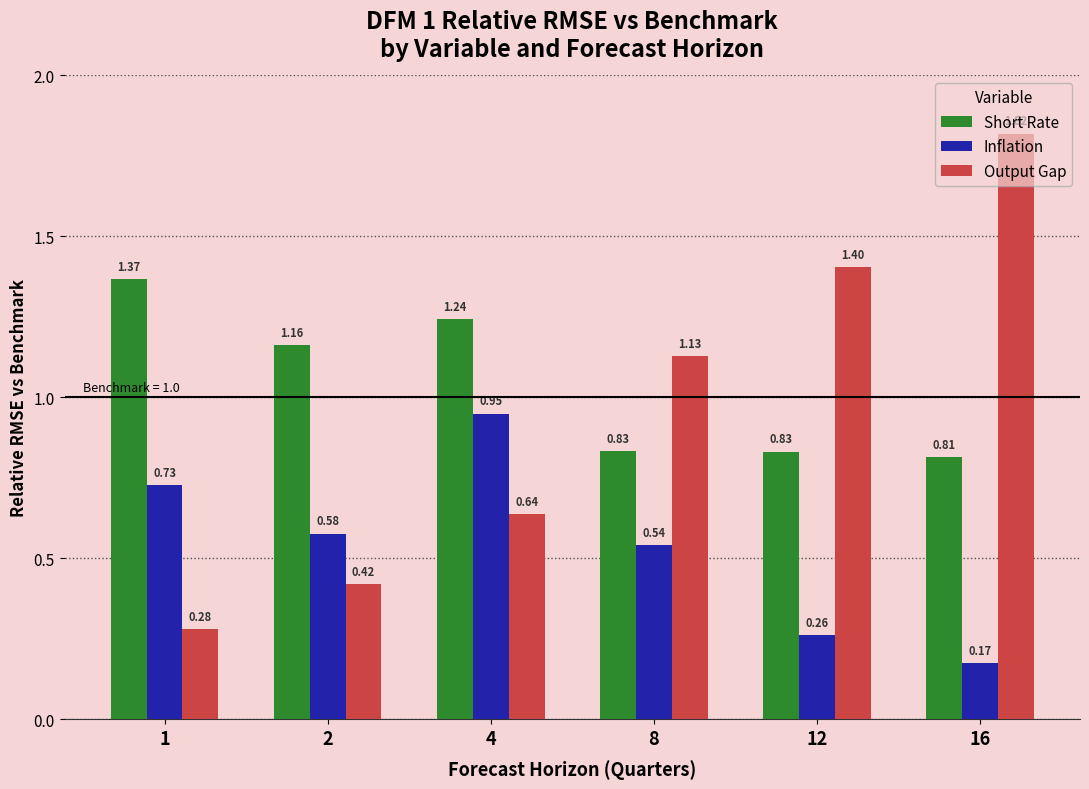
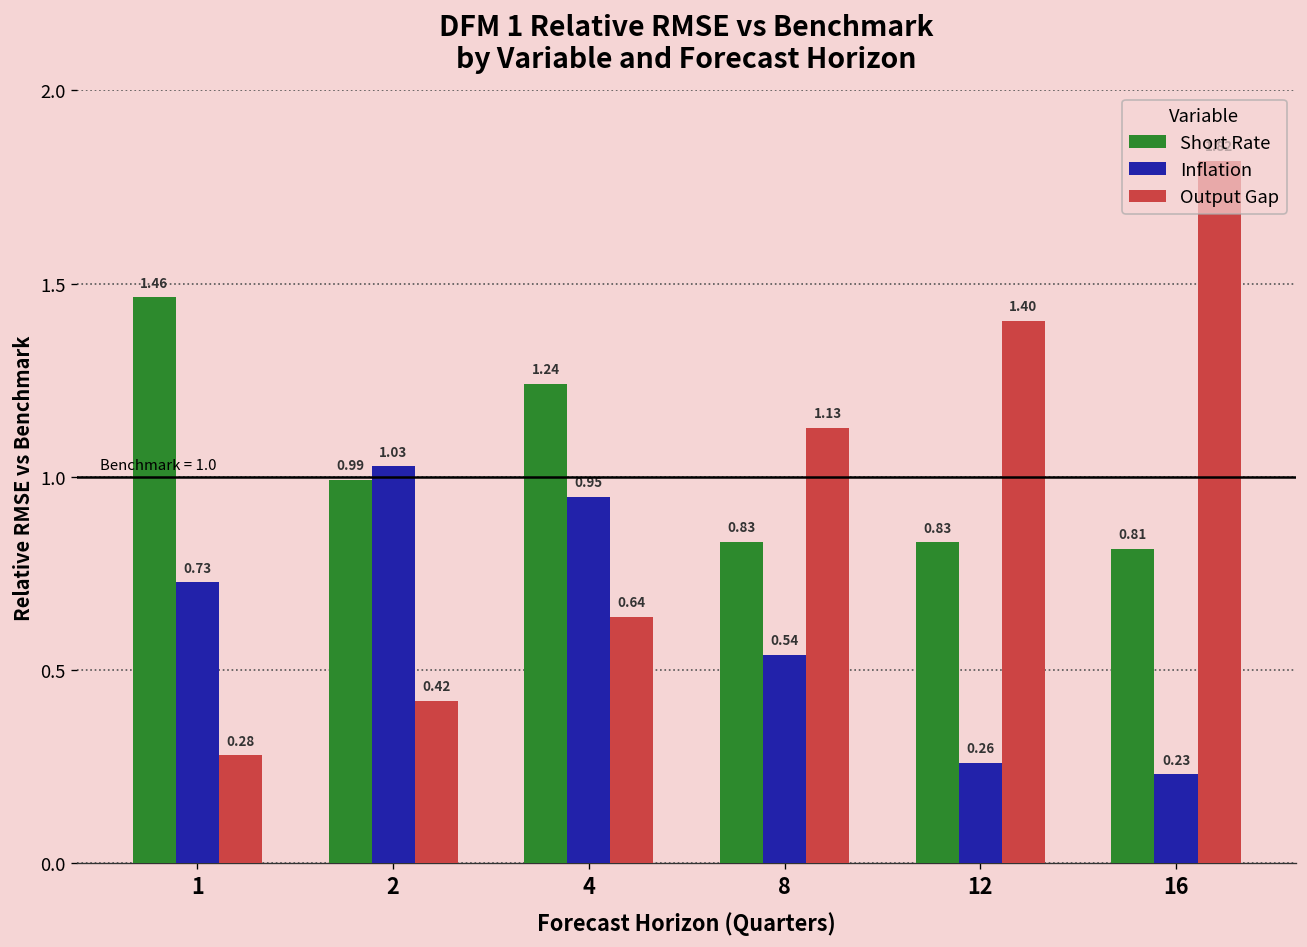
  {
    "Short Rate": {
-     "1": 1.37,
-     "2": 1.16,
+     "1": 1.46,
+     "2": 0.99,
      "4": 1.24,
      "8": 0.83,
      "12": 0.83,
      "16": 0.81
    },
    "Inflation": {
      "1": 0.73,
-     "2": 0.58,
+     "2": 1.03,
      "4": 0.95,
      "8": 0.54,
      "12": 0.26,
-     "16": 0.17
+     "16": 0.23
    },
    "Output Gap": {
      "1": 0.28,
      "2": 0.42,
      "4": 0.64,
      "8": 1.13,
      "12": 1.40
    }
  }
